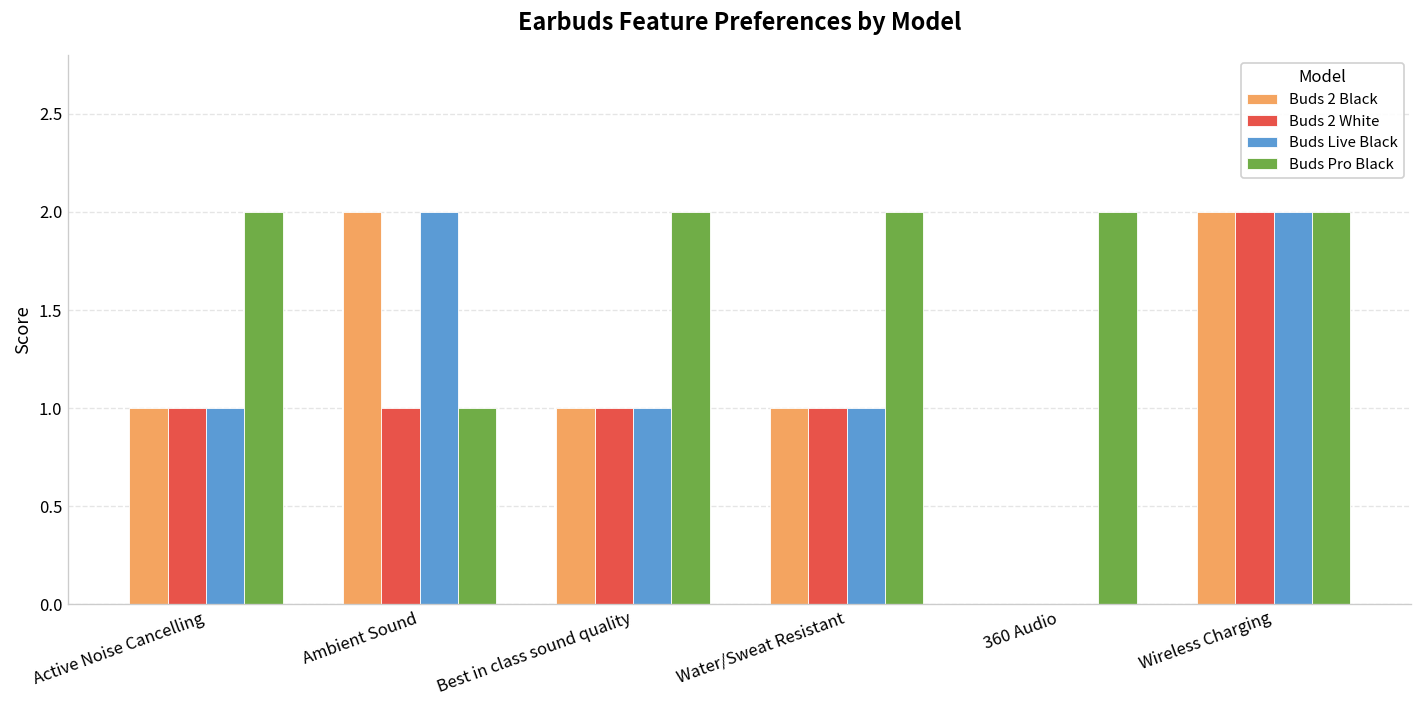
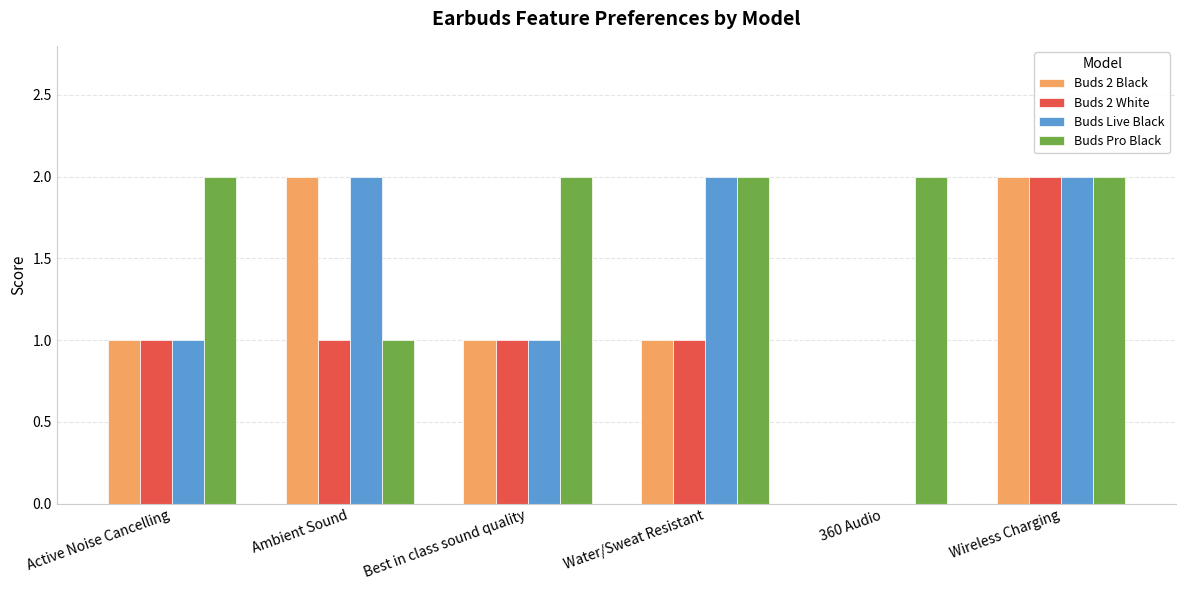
  {
    "Buds 2 Black": {
      "Active Noise Cancelling": 1,
      "Ambient Sound": 2,
      "Best in class sound quality": 1,
      "Water/Sweat Resistant": 1,
      "360 Audio": 0,
      "Wireless Charging": 2
    },
    "Buds 2 White": {
      "Active Noise Cancelling": 1,
      "Ambient Sound": 1,
      "Best in class sound quality": 1,
      "Water/Sweat Resistant": 1,
      "360 Audio": 0,
      "Wireless Charging": 2
    },
    "Buds Live Black": {
      "Active Noise Cancelling": 1,
      "Ambient Sound": 2,
      "Best in class sound quality": 1,
-     "Water/Sweat Resistant": 1,
+     "Water/Sweat Resistant": 2,
      "360 Audio": 0,
      "Wireless Charging": 2
    },
    "Buds Pro Black": {
      "Active Noise Cancelling": 2,
      "Ambient Sound": 1,
      "Best in class sound quality": 2,
      "Water/Sweat Resistant": 2,
      "360 Audio": 2,
      "Wireless Charging": 2
    }
  }
